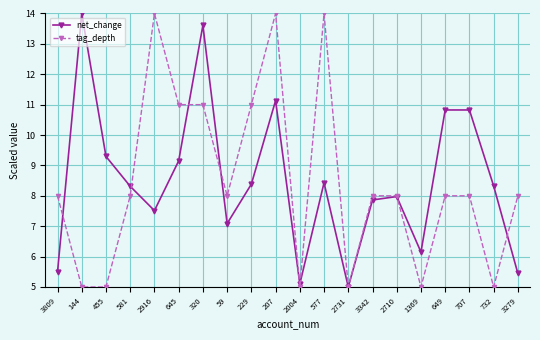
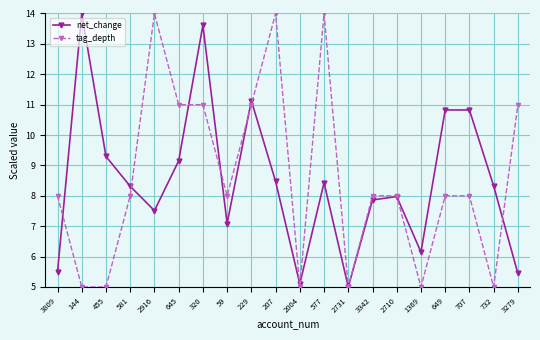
  {
    "net_change": {
      "3809": 5.5,
      "144": 14.0,
      "455": 9.3,
      "581": 8.3,
      "2916": 7.5,
      "645": 9.1,
      "320": 13.6,
      "59": 7.1,
-     "229": 8.4,
-     "207": 11.1,
+     "229": 11.1,
+     "207": 8.5,
      "2004": 5.1,
      "577": 8.4,
      "3342": 7.9,
      "1369": 6.1,
      "649": 10.8,
      "707": 10.8,
      "732": 8.3,
      "3279": 5.4
    },
    "tag_depth": {
      "3809": 8.0,
      "144": 5.0,
      "455": 5.0,
      "581": 8.0,
      "2916": 14.0,
      "645": 11.0,
      "320": 11.0,
      "59": 8.0,
      "229": 11.0,
      "207": 14.0,
      "2004": 5.0,
      "577": 14.0,
      "3342": 8.0,
      "1369": 5.0,
      "649": 8.0,
      "707": 8.0,
      "732": 5.0,
-     "3279": 8.0
+     "3279": 11.0
    }
  }
